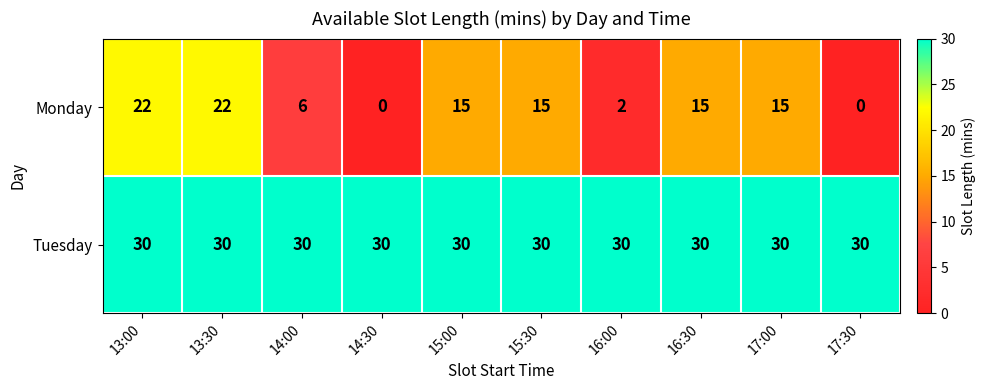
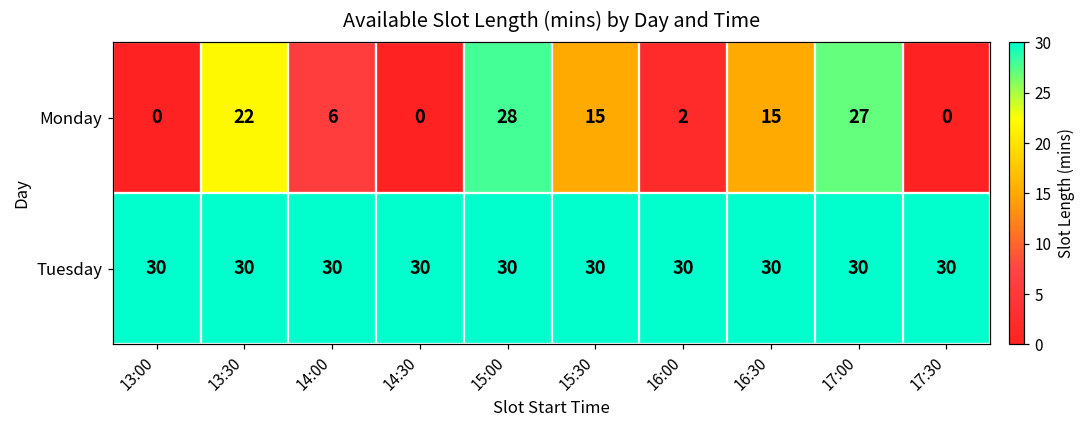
  {
    "Monday": {
-     "13:00": 22,
+     "13:00": 0,
      "13:30": 22,
      "14:00": 6,
      "14:30": 0,
-     "15:00": 15,
+     "15:00": 28,
      "15:30": 15,
      "16:00": 2,
      "16:30": 15,
-     "17:00": 15,
+     "17:00": 27,
      "17:30": 0
    },
    "Tuesday": {
      "13:00": 30,
      "13:30": 30,
      "14:00": 30,
      "14:30": 30,
      "15:00": 30,
      "15:30": 30,
      "16:00": 30,
      "16:30": 30,
      "17:00": 30,
      "17:30": 30
    }
  }
